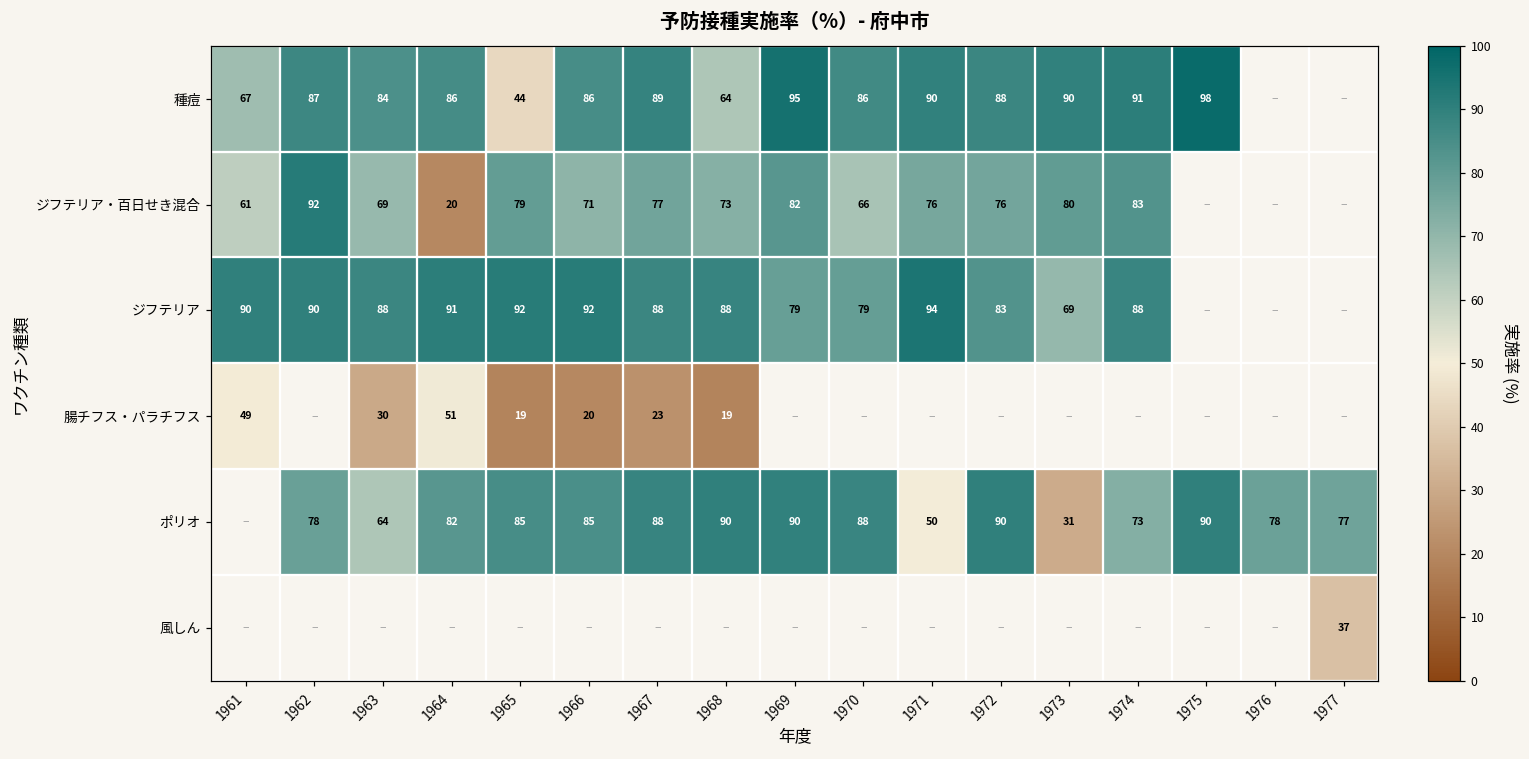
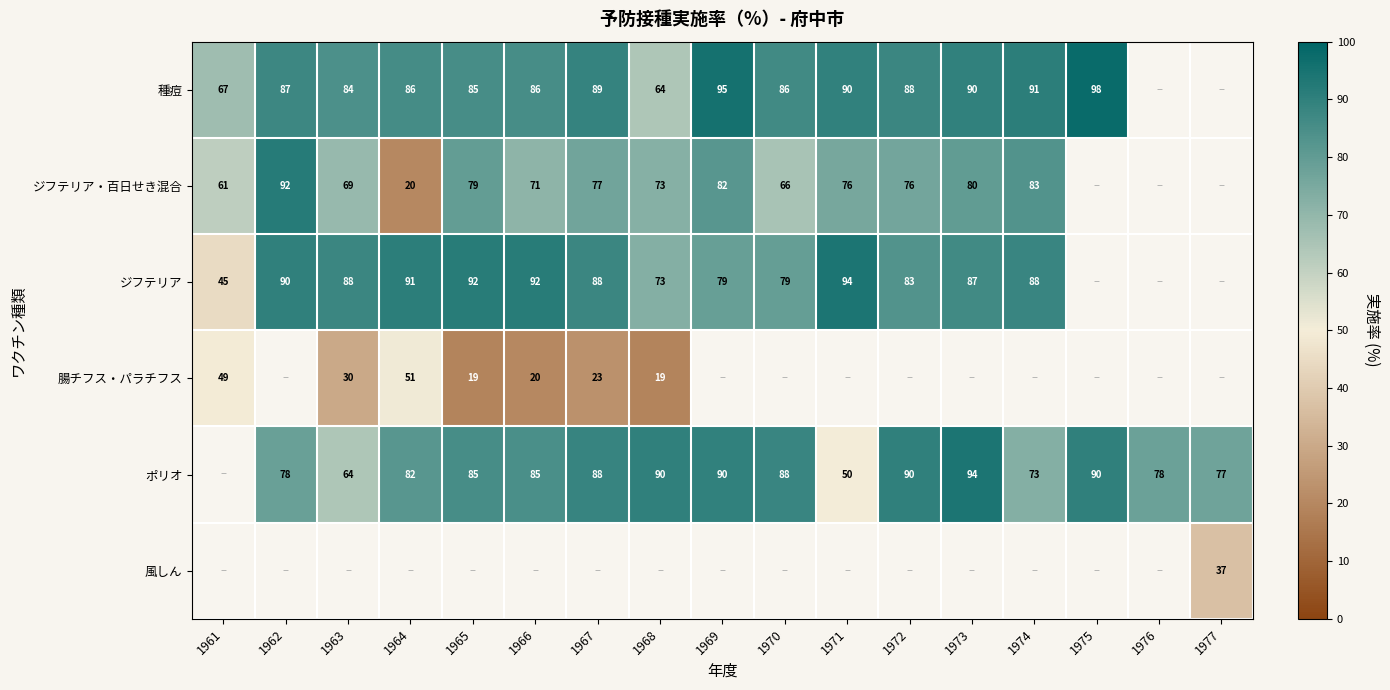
  {
    "種痘": {
      "1961": 67,
      "1962": 87,
      "1963": 84,
      "1964": 86,
-     "1965": 44,
+     "1965": 85,
      "1966": 86,
      "1967": 89,
      "1968": 64,
      "1969": 95,
      "1970": 86,
      "1971": 90,
      "1972": 88,
      "1973": 90,
      "1974": 91,
      "1975": 98
    },
    "ジフテリア・百日せき混合": {
      "1961": 61,
      "1962": 92,
      "1963": 69,
      "1964": 20,
      "1965": 79,
      "1966": 71,
      "1967": 77,
      "1968": 73,
      "1969": 82,
      "1970": 66,
      "1971": 76,
      "1972": 76,
      "1973": 80,
      "1974": 83
    },
    "ジフテリア": {
-     "1961": 90,
+     "1961": 45,
      "1962": 90,
      "1963": 88,
      "1964": 91,
      "1965": 92,
      "1966": 92,
      "1967": 88,
-     "1968": 88,
+     "1968": 73,
      "1969": 79,
      "1970": 79,
      "1971": 94,
      "1972": 83,
-     "1973": 69,
+     "1973": 87,
      "1974": 88
    },
    "腸チフス・パラチフス": {
      "1961": 49,
      "1963": 30,
      "1964": 51,
      "1965": 19,
      "1966": 20,
      "1967": 23,
      "1968": 19
    },
    "ポリオ": {
      "1962": 78,
      "1963": 64,
      "1964": 82,
      "1965": 85,
      "1966": 85,
      "1967": 88,
      "1968": 90,
      "1969": 90,
      "1970": 88,
      "1971": 50,
      "1972": 90,
-     "1973": 31,
+     "1973": 94,
      "1974": 73,
      "1975": 90,
      "1976": 78,
      "1977": 77
    },
    "風しん": {
      "1977": 37
    }
  }
